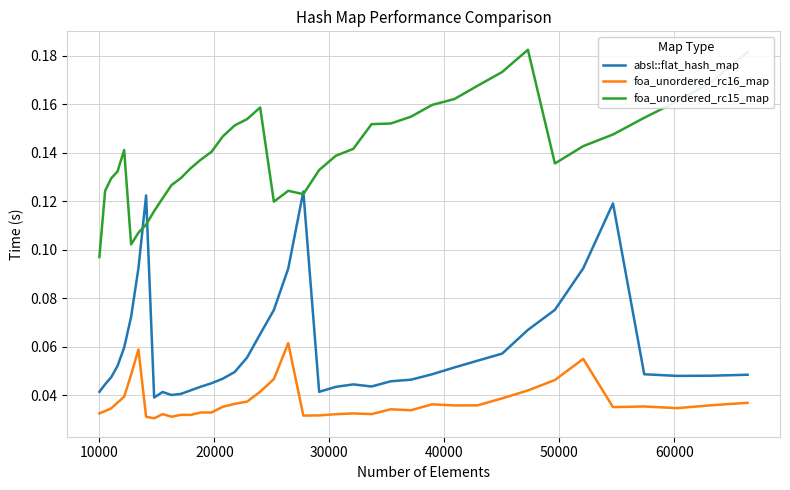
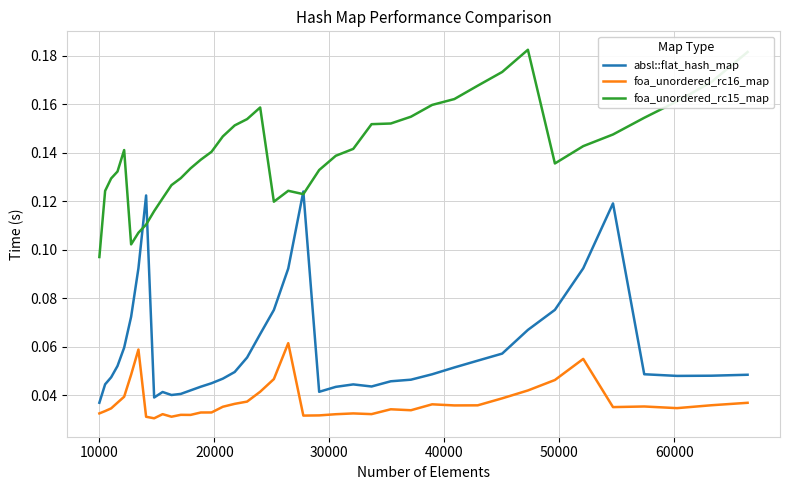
  {
    "absl::flat_hash_map": {
-     "10000": 0.041
+     "10000": 0.037
    },
    "foa_unordered_rc16_map": {
      "10000": 0.032
    },
    "foa_unordered_rc15_map": {
      "10000": 0.097
    }
  }
